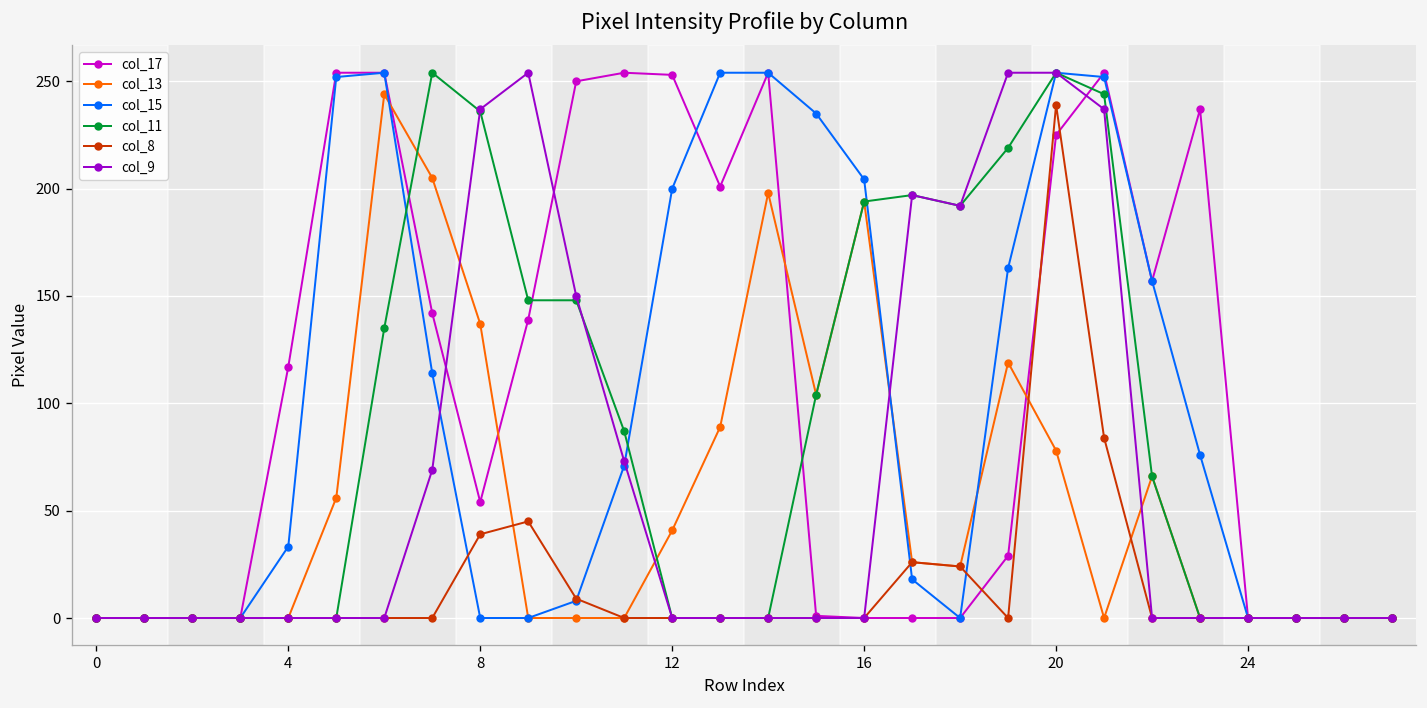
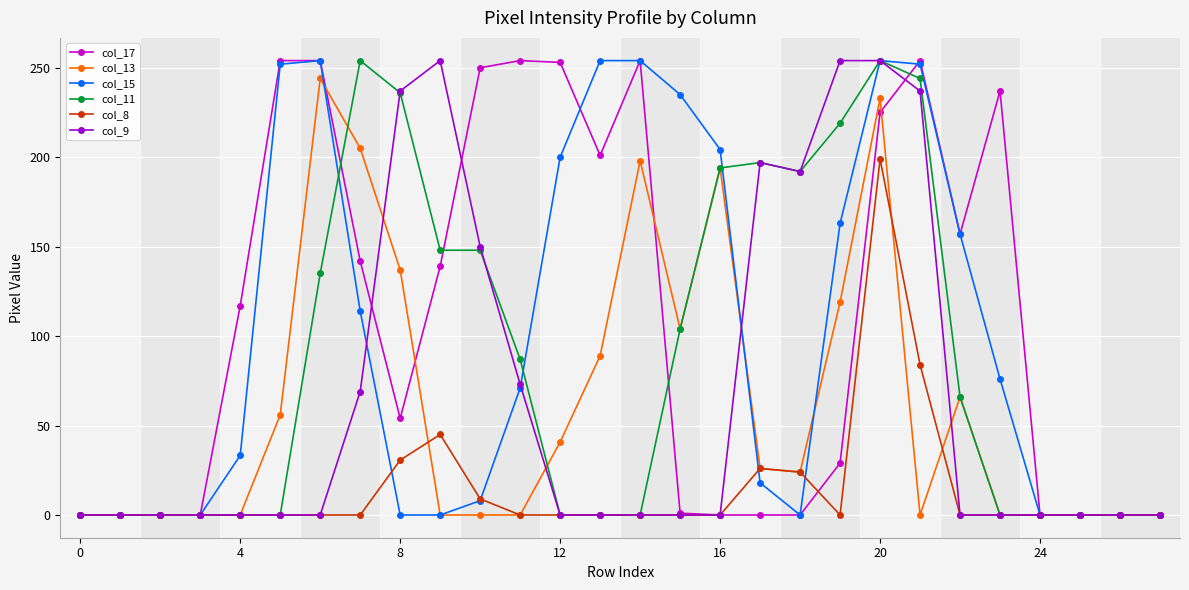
  {
    "col_13": {
      "8": 137,
      "12": 41,
-     "20": 78
+     "20": 233
    },
    "col_15": {
      "4": 33,
      "8": 0,
      "12": 200,
      "16": 204
    },
    "col_8": {
-     "8": 39,
-     "20": 239
+     "8": 31,
+     "20": 199
    }
  }
